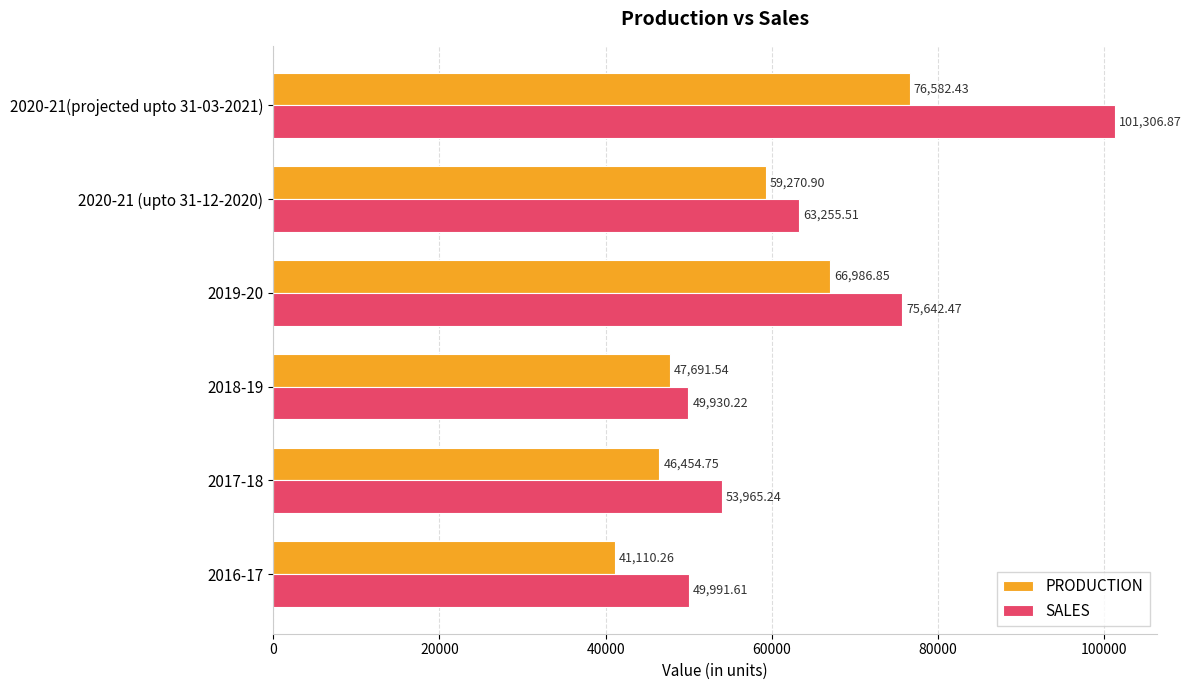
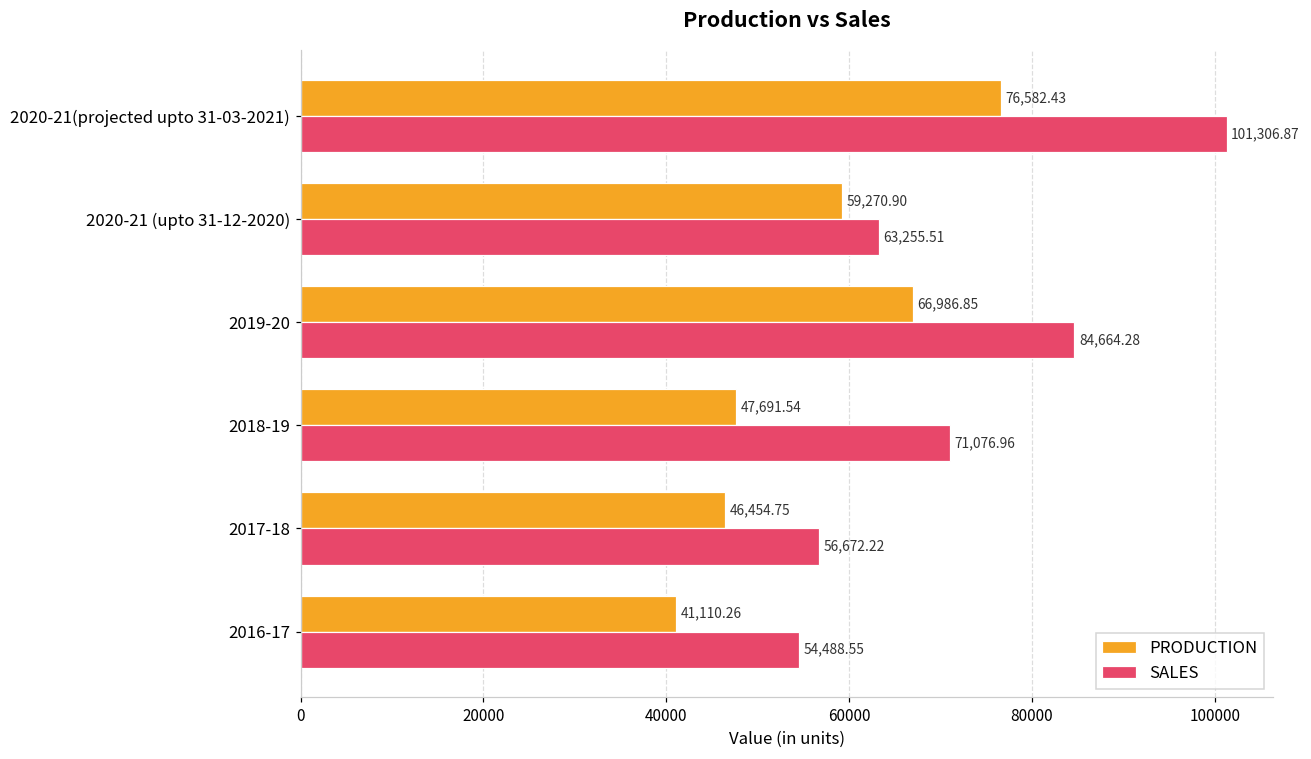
  {
    "PRODUCTION": {
      "2020-21(projected upto 31-03-2021)": "76,582.43",
      "2020-21 (upto 31-12-2020)": "59,270.90",
      "2019-20": "66,986.85",
      "2018-19": "47,691.54",
      "2017-18": "46,454.75",
      "2016-17": "41,110.26"
    },
    "SALES": {
      "2020-21(projected upto 31-03-2021)": "101,306.87",
      "2020-21 (upto 31-12-2020)": "63,255.51",
-     "2019-20": "75,642.47",
-     "2018-19": "49,930.22",
-     "2017-18": "53,965.24",
-     "2016-17": "49,991.61"
+     "2019-20": "84,664.28",
+     "2018-19": "71,076.96",
+     "2017-18": "56,672.22",
+     "2016-17": "54,488.55"
    }
  }
